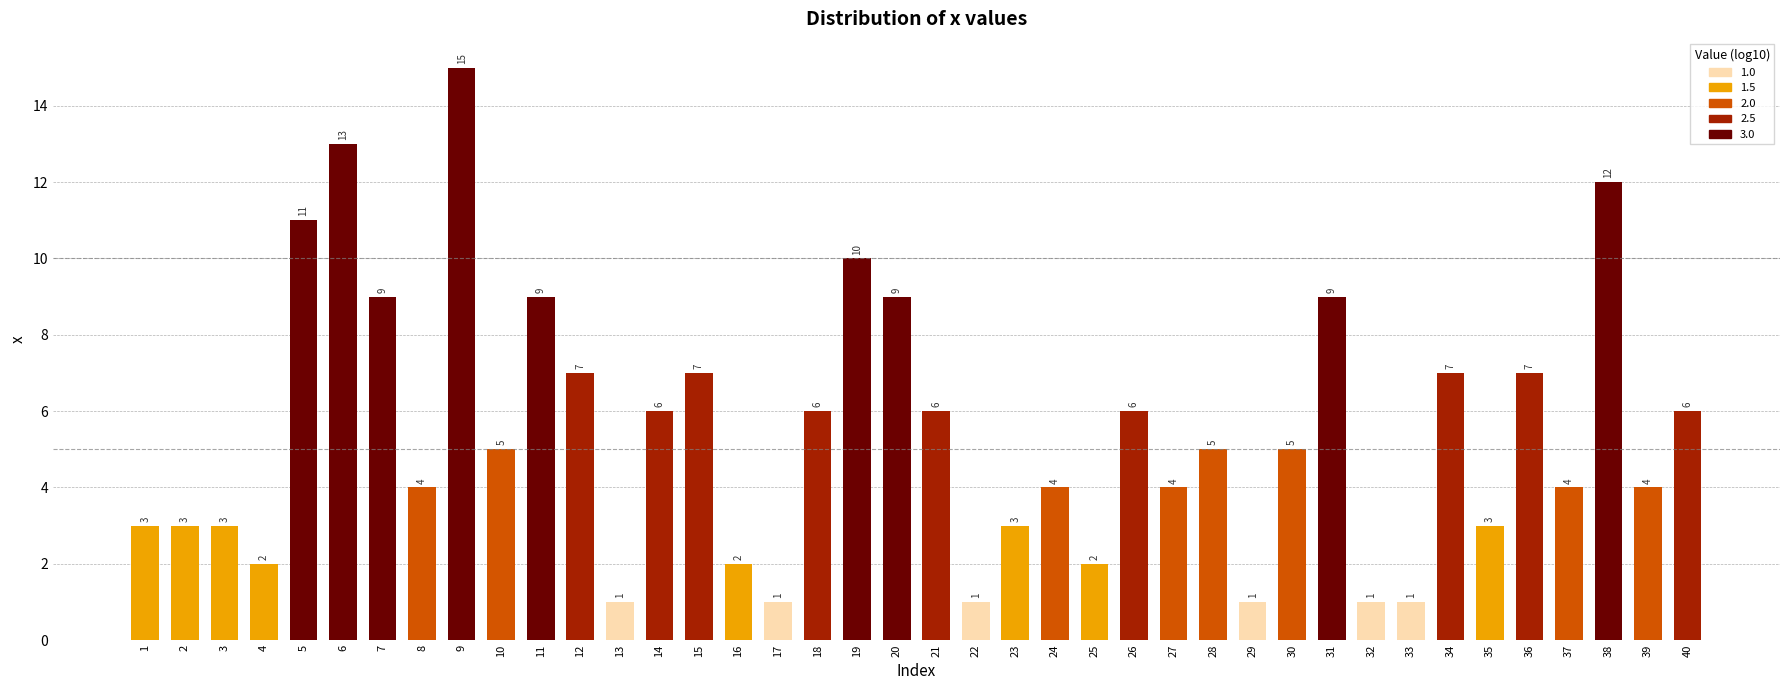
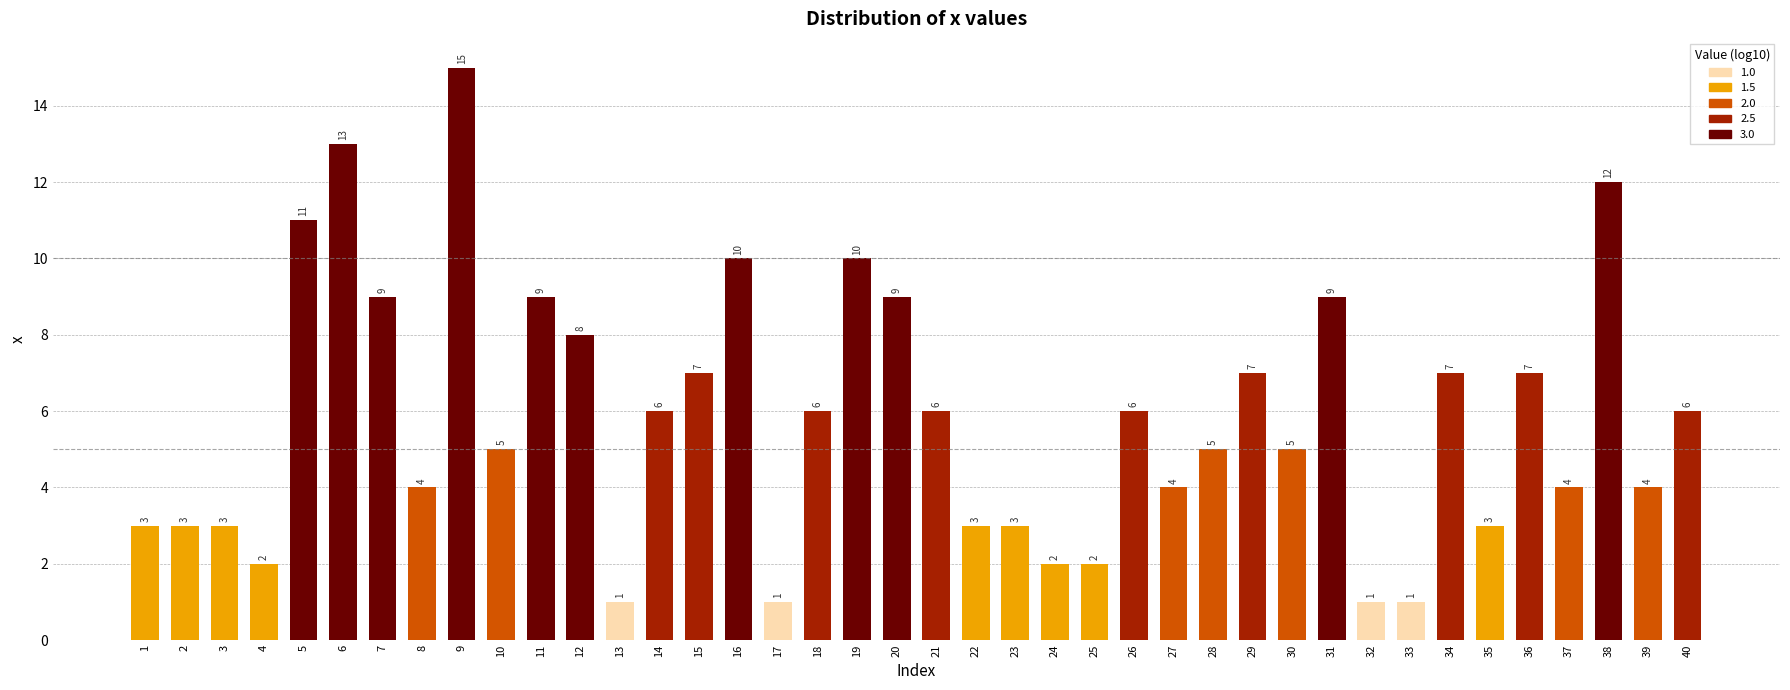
  {
    "1": 3,
    "2": 3,
    "3": 3,
    "4": 2,
    "5": 11,
    "6": 13,
    "7": 9,
    "8": 4,
    "9": 15,
    "10": 5,
    "11": 9,
-   "12": 7,
+   "12": 8,
    "13": 1,
    "14": 6,
    "15": 7,
-   "16": 2,
+   "16": 10,
    "17": 1,
    "18": 6,
    "19": 10,
    "20": 9,
    "21": 6,
-   "22": 1,
+   "22": 3,
    "23": 3,
-   "24": 4,
+   "24": 2,
    "25": 2,
    "26": 6,
    "27": 4,
    "28": 5,
-   "29": 1,
+   "29": 7,
    "30": 5,
    "31": 9,
    "32": 1,
    "33": 1,
    "34": 7,
    "35": 3,
    "36": 7,
    "37": 4,
    "38": 12,
    "39": 4,
    "40": 6
  }
